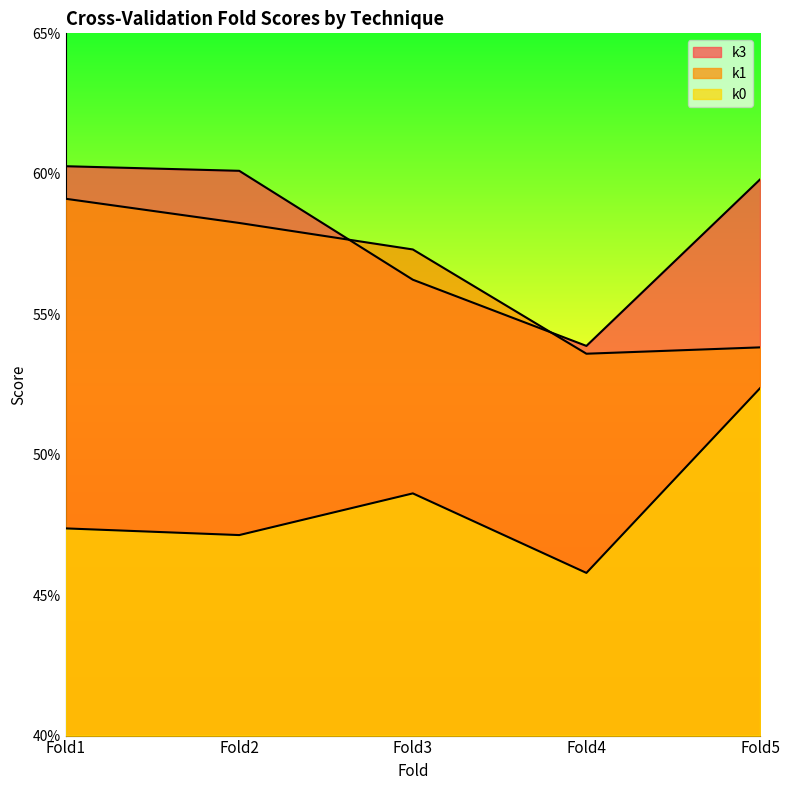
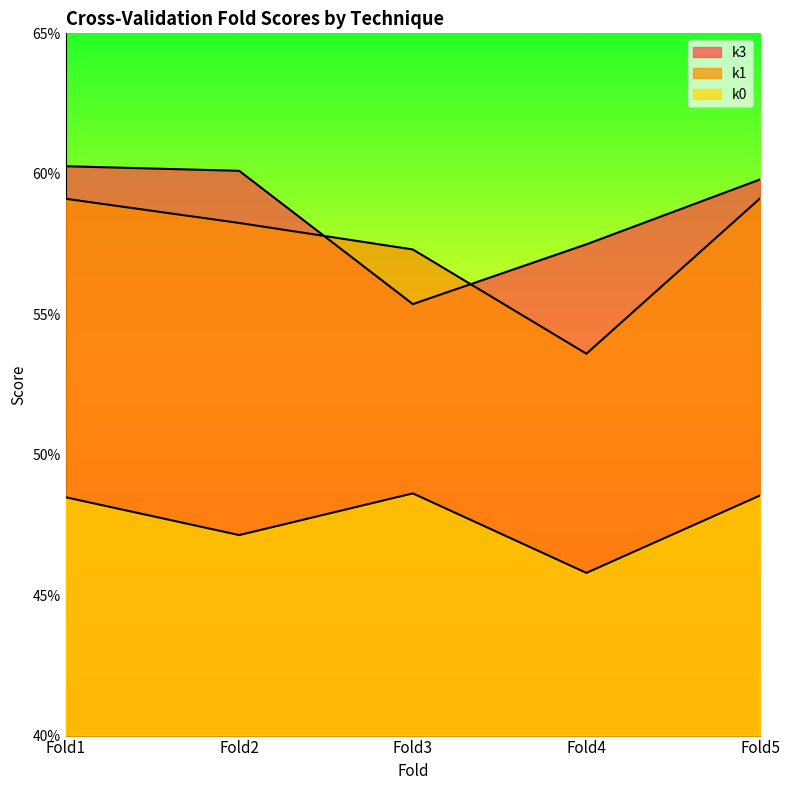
  {
    "k3": {
      "Fold1": "60.3%",
      "Fold2": "60.1%",
-     "Fold3": "56.2%",
-     "Fold4": "53.9%",
+     "Fold3": "55.4%",
+     "Fold4": "57.5%",
      "Fold5": "59.8%"
    },
    "k1": {
      "Fold1": "59.1%",
      "Fold2": "58.2%",
      "Fold3": "57.3%",
      "Fold4": "53.6%",
-     "Fold5": "53.8%"
+     "Fold5": "59.1%"
    },
    "k0": {
-     "Fold1": "47.4%",
+     "Fold1": "48.5%",
      "Fold2": "47.1%",
      "Fold3": "48.6%",
      "Fold4": "45.8%",
-     "Fold5": "52.4%"
+     "Fold5": "48.5%"
    }
  }
